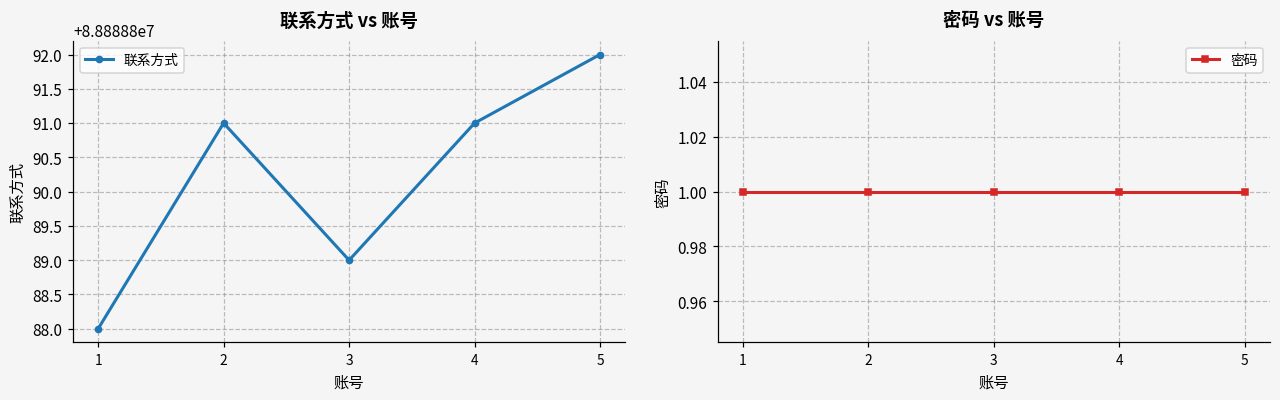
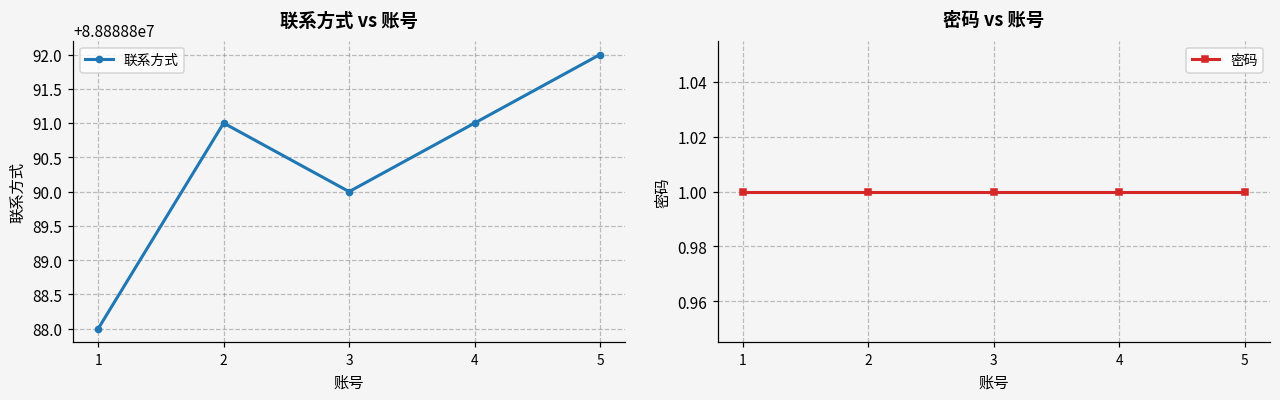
  {
    "联系方式 vs 账号": {
      "1": 88888888,
      "2": 88888891,
-     "3": 88888889,
+     "3": 88888890,
      "4": 88888891,
      "5": 88888892
    },
    "密码 vs 账号": {
      "1": 1.000,
      "2": 1.000,
      "3": 1.000,
      "4": 1.000,
      "5": 1.000
    }
  }
